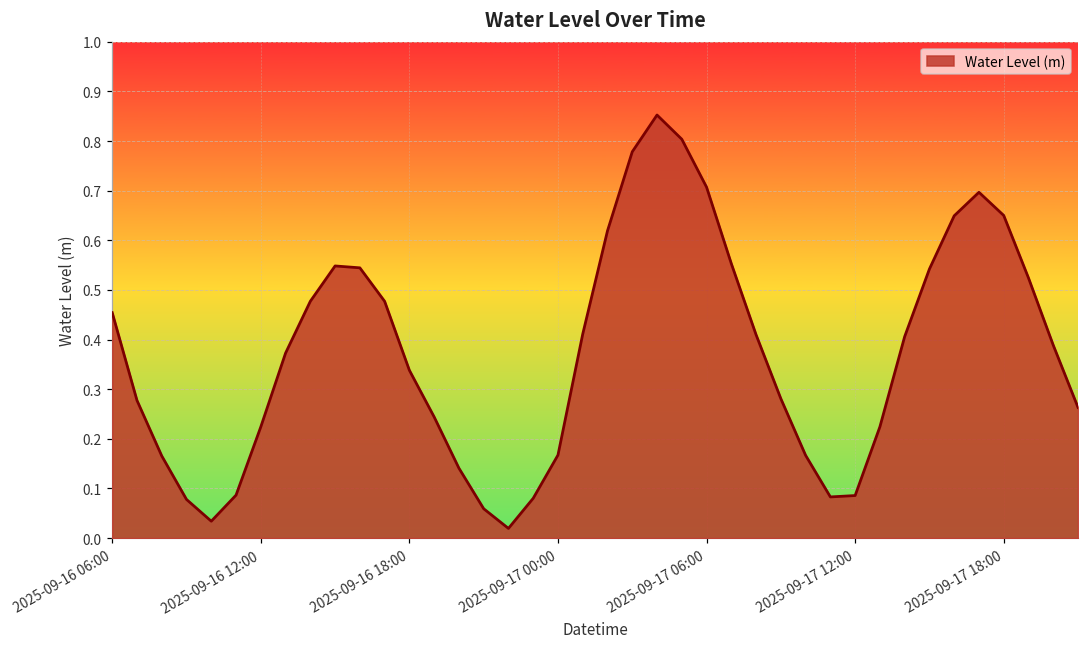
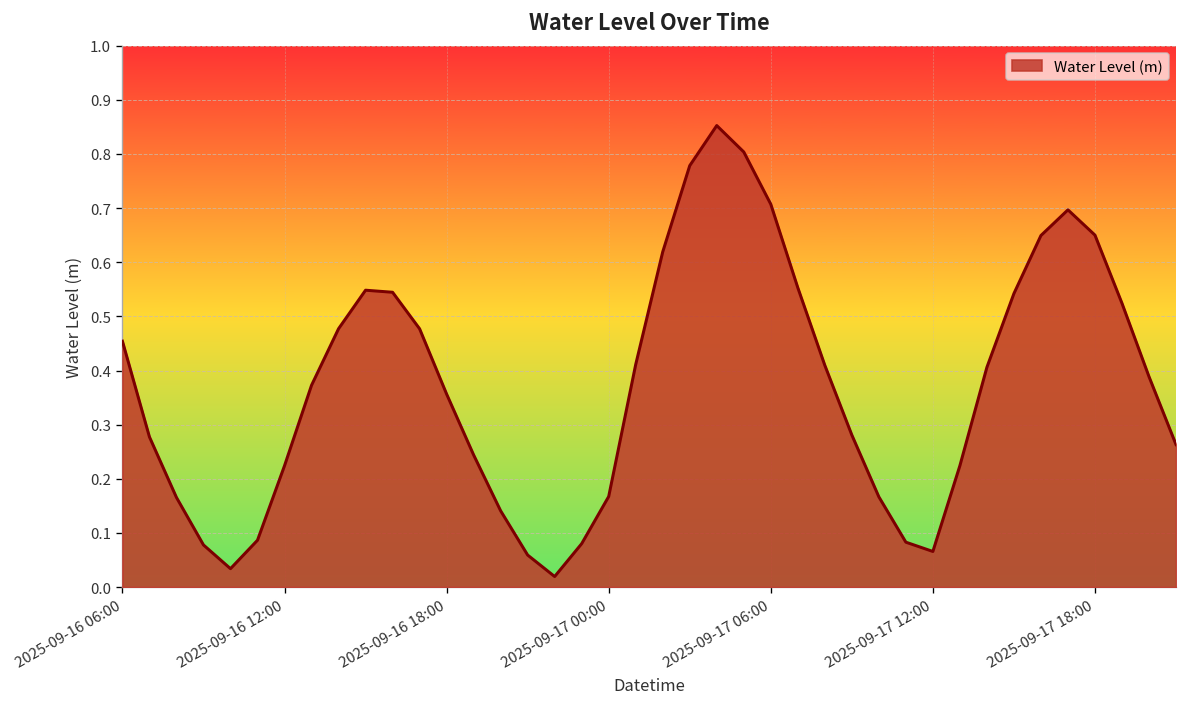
  {
    "2025-09-16 06:00": 0.45,
    "2025-09-16 12:00": 0.22,
-   "2025-09-16 18:00": 0.34,
+   "2025-09-16 18:00": 0.36,
    "2025-09-17 00:00": 0.17,
    "2025-09-17 06:00": 0.71,
-   "2025-09-17 12:00": 0.09,
+   "2025-09-17 12:00": 0.07,
    "2025-09-17 18:00": 0.65
  }
